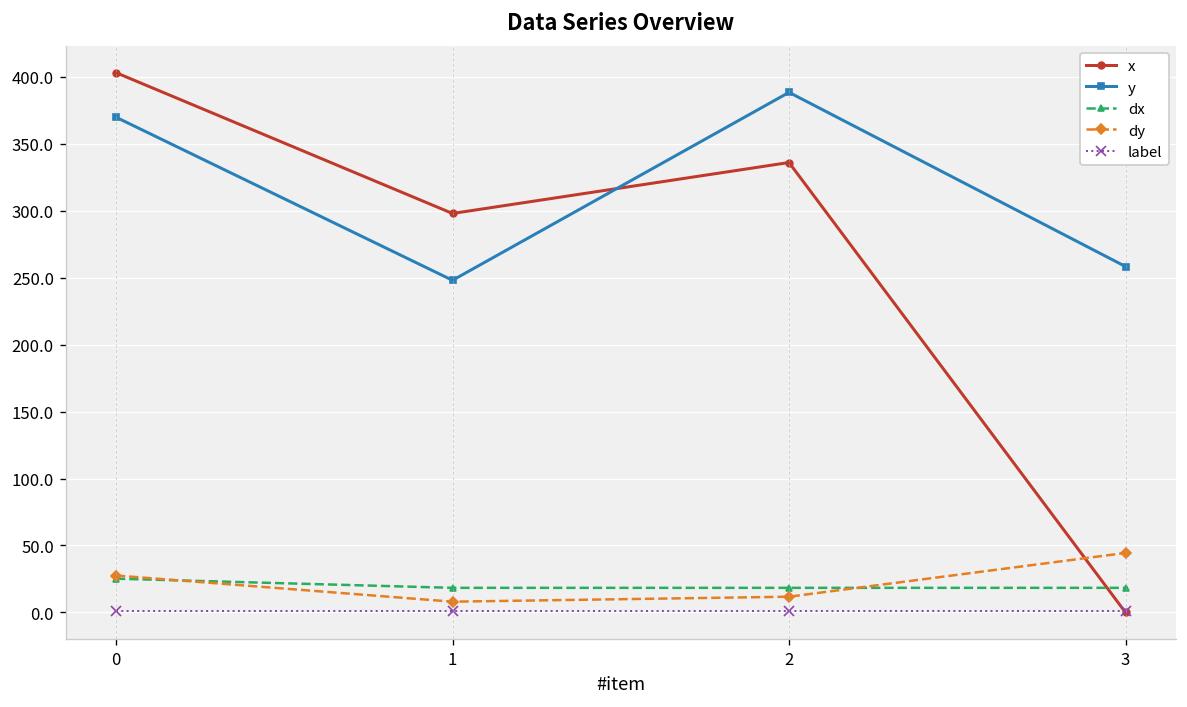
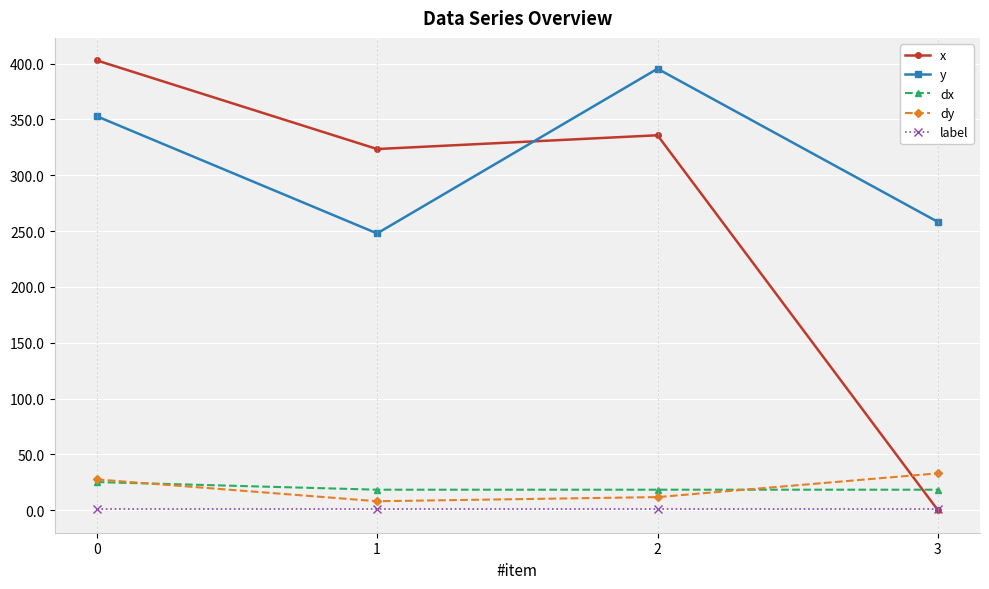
  {
    "x": {
      "0": 403,
-     "1": 298,
+     "1": 324,
      "2": 336
    },
    "y": {
-     "0": 370,
+     "0": 353,
      "1": 248,
-     "2": 388,
+     "2": 395,
      "3": 258
    },
    "dx": {
      "0": 25,
      "1": 18,
      "2": 18,
      "3": 18
    },
    "dy": {
      "0": 28,
      "1": 8,
      "2": 12,
-     "3": 44
+     "3": 33
    },
    "label": {
      "0": 1,
      "1": 1,
      "2": 1
    }
  }
